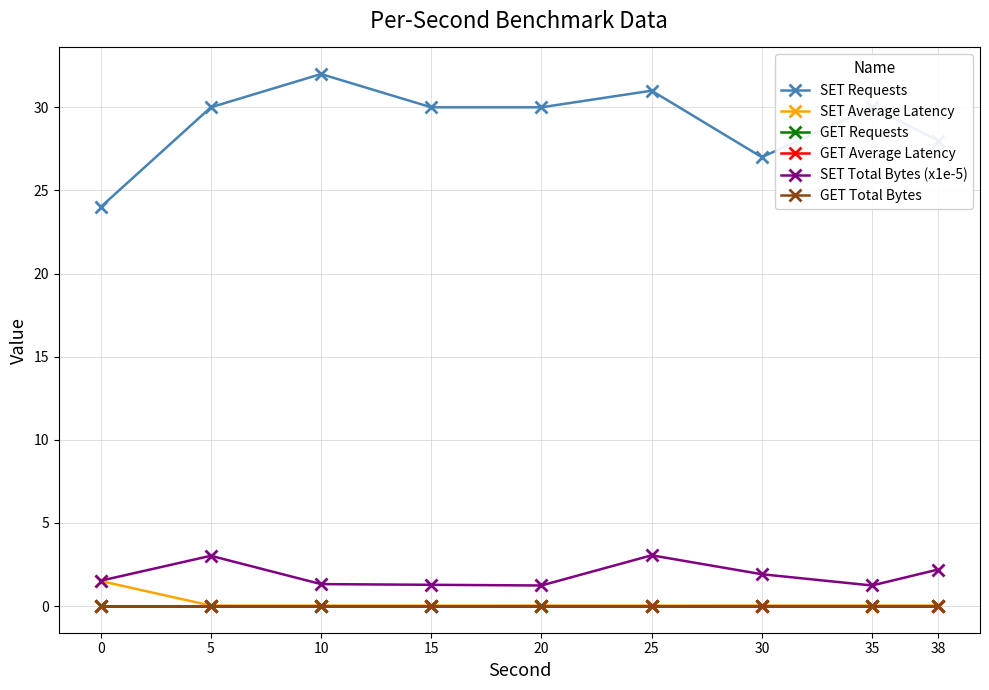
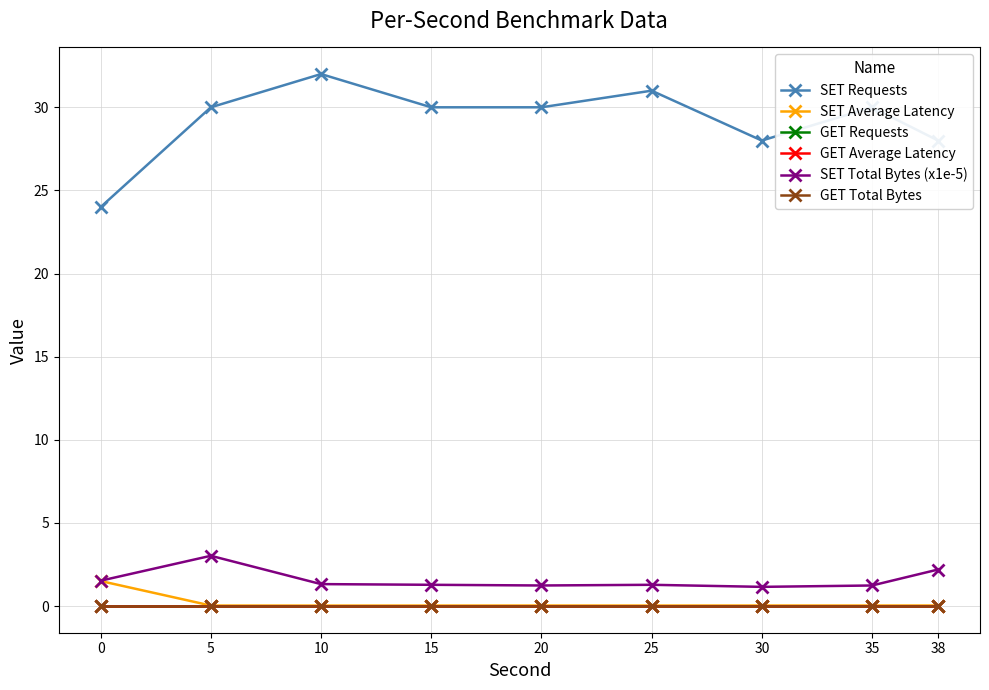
  {
    "SET Requests": {
      "0": 24,
      "5": 30,
      "10": 32,
      "15": 30,
      "20": 30,
      "25": 31,
-     "30": 27
+     "30": 28
    },
    "GET Total Bytes": {
      "0": 0.0
    },
    "SET Total Bytes (x1e-5)": {
      "5": 3.0,
      "10": 1.3,
      "15": 1.3,
      "20": 1.2,
-     "25": 3.1,
-     "30": 1.9,
+     "25": 1.3,
+     "30": 1.2,
      "35": 1.2,
      "38": 2.2
    }
  }
